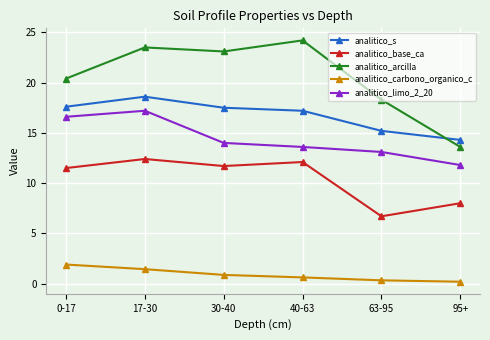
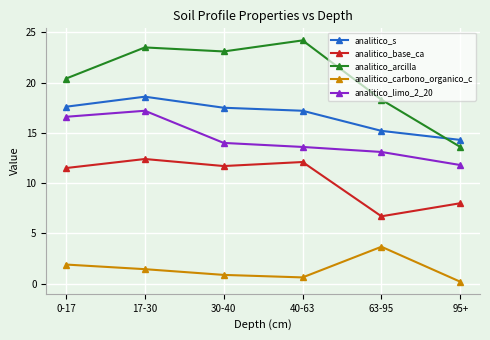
  {
    "analitico_s": {
      "0-17": 17.6,
      "17-30": 18.6,
      "30-40": 17.5,
      "40-63": 17.2,
      "63-95": 15.2,
      "95+": 14.3
    },
    "analitico_base_ca": {
      "0-17": 11.5,
      "17-30": 12.4,
      "30-40": 11.7,
      "40-63": 12.1,
      "63-95": 6.7,
      "95+": 8.0
    },
    "analitico_arcilla": {
      "0-17": 20.4,
      "17-30": 23.5,
      "30-40": 23.1,
      "40-63": 24.2,
      "95+": 13.6
    },
    "analitico_carbono_organico_c": {
      "0-17": 1.9,
      "17-30": 1.4,
      "30-40": 0.9,
      "40-63": 0.6,
-     "63-95": 0.3,
+     "63-95": 3.7,
      "95+": 0.2
    },
    "analitico_limo_2_20": {
      "0-17": 16.6,
      "17-30": 17.2,
      "30-40": 14.0,
      "40-63": 13.6,
      "63-95": 13.1,
      "95+": 11.8
    }
  }
